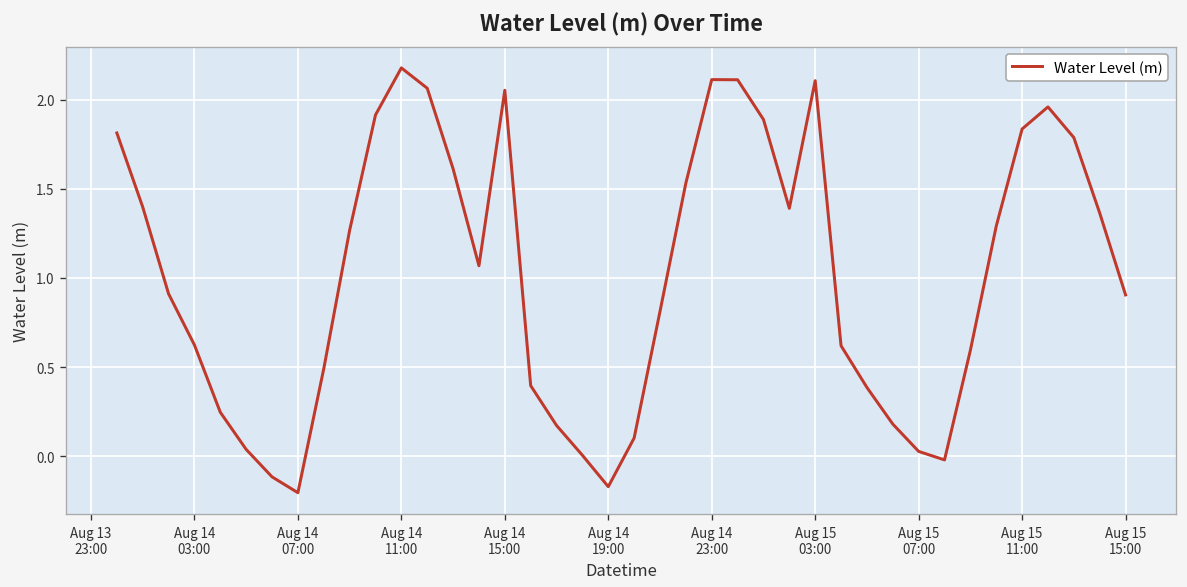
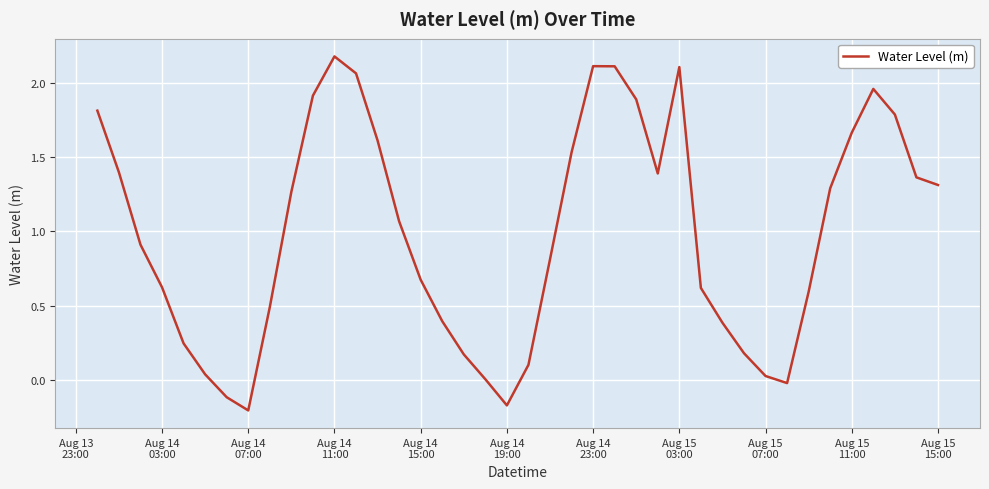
  {
    "Aug 14 03:00": 0.62,
    "Aug 14 07:00": -0.21,
    "Aug 14 11:00": 2.18,
-   "Aug 14 15:00": 2.05,
+   "Aug 14 15:00": 0.67,
    "Aug 14 19:00": -0.17,
    "Aug 14 23:00": 2.11,
    "Aug 15 03:00": 2.11,
    "Aug 15 07:00": 0.03,
-   "Aug 15 11:00": 1.84,
-   "Aug 15 15:00": 0.90
+   "Aug 15 11:00": 1.66,
+   "Aug 15 15:00": 1.31
  }
